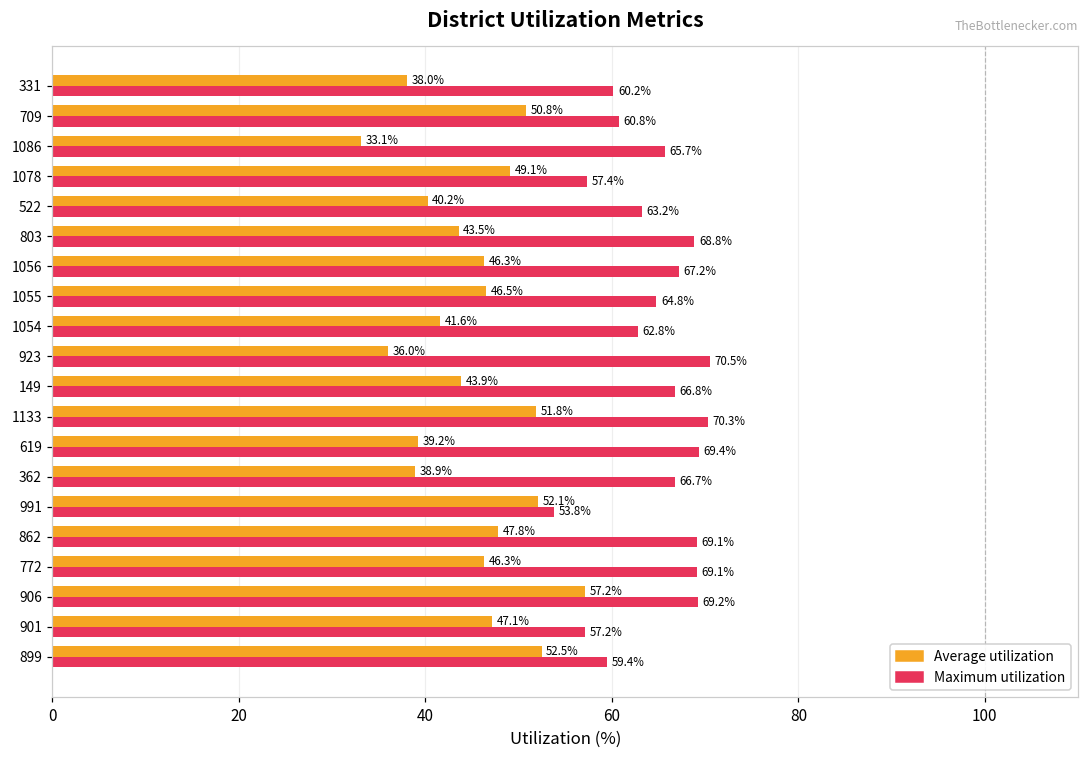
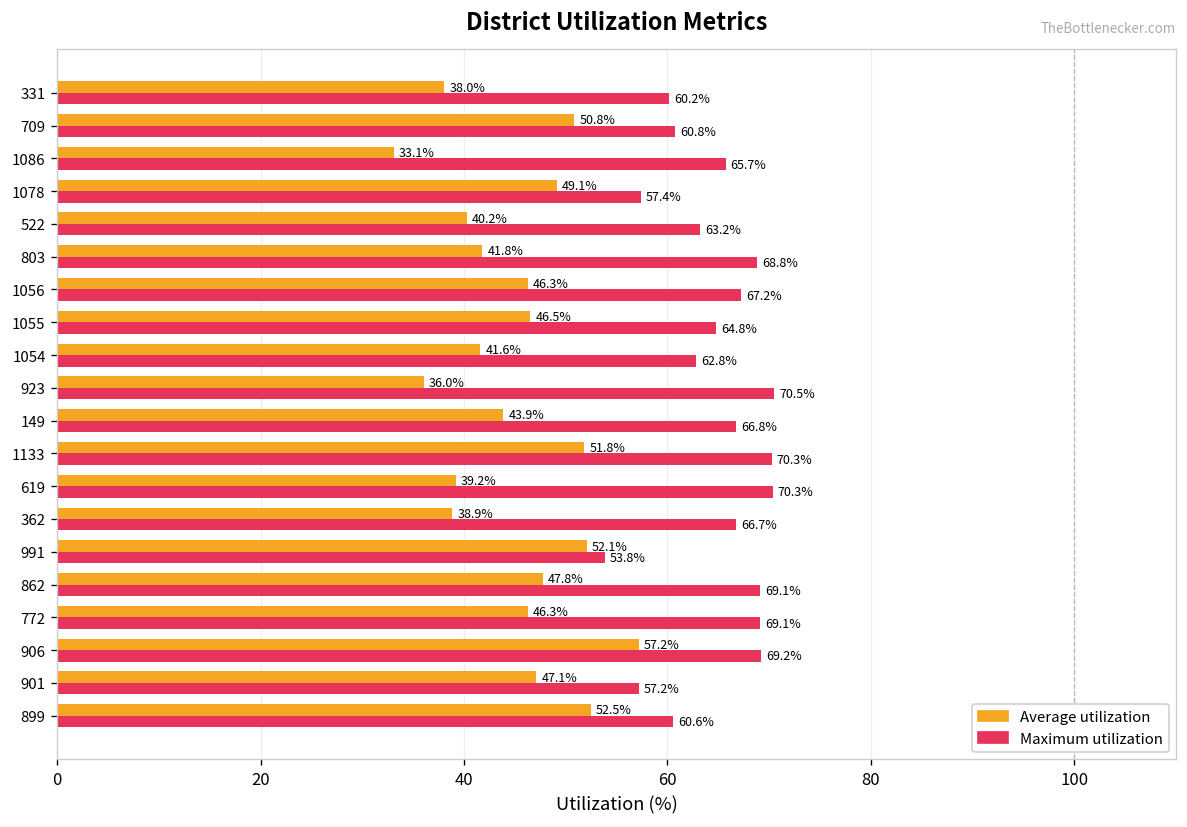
  {
    "Average utilization": {
      "331": "38.0%",
      "709": "50.8%",
      "1086": "33.1%",
      "1078": "49.1%",
      "522": "40.2%",
-     "803": "43.5%",
+     "803": "41.8%",
      "1056": "46.3%",
      "1055": "46.5%",
      "1054": "41.6%",
      "923": "36.0%",
      "149": "43.9%",
      "1133": "51.8%",
      "619": "39.2%",
      "362": "38.9%",
      "991": "52.1%",
      "862": "47.8%",
      "772": "46.3%",
      "906": "57.2%",
      "901": "47.1%",
      "899": "52.5%"
    },
    "Maximum utilization": {
      "331": "60.2%",
      "709": "60.8%",
      "1086": "65.7%",
      "1078": "57.4%",
      "522": "63.2%",
      "803": "68.8%",
      "1056": "67.2%",
      "1055": "64.8%",
      "1054": "62.8%",
      "923": "70.5%",
      "149": "66.8%",
      "1133": "70.3%",
-     "619": "69.4%",
+     "619": "70.3%",
      "362": "66.7%",
      "991": "53.8%",
      "862": "69.1%",
      "772": "69.1%",
      "906": "69.2%",
      "901": "57.2%",
-     "899": "59.4%"
+     "899": "60.6%"
    }
  }
